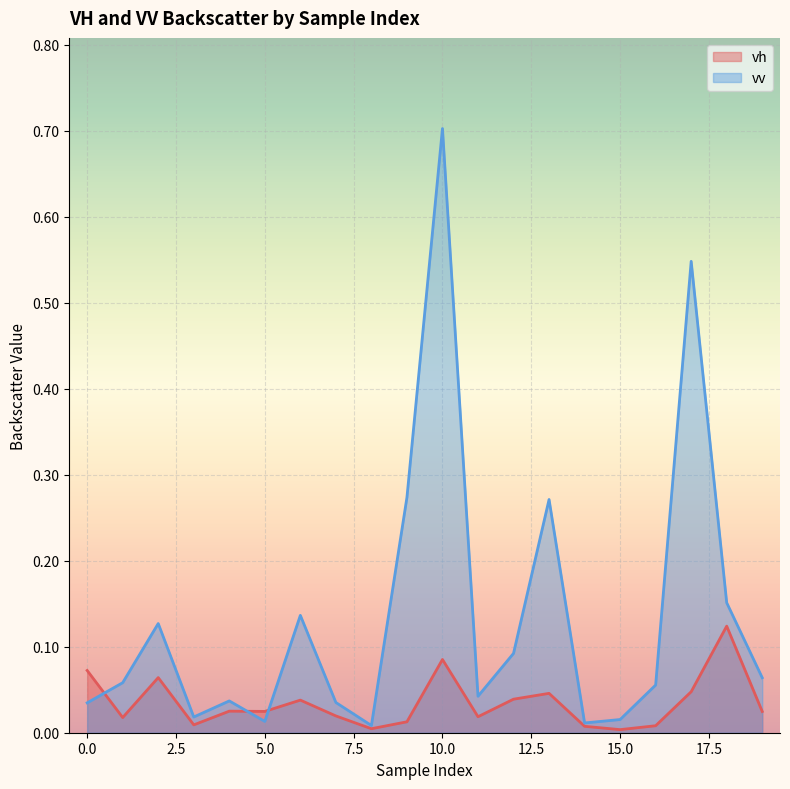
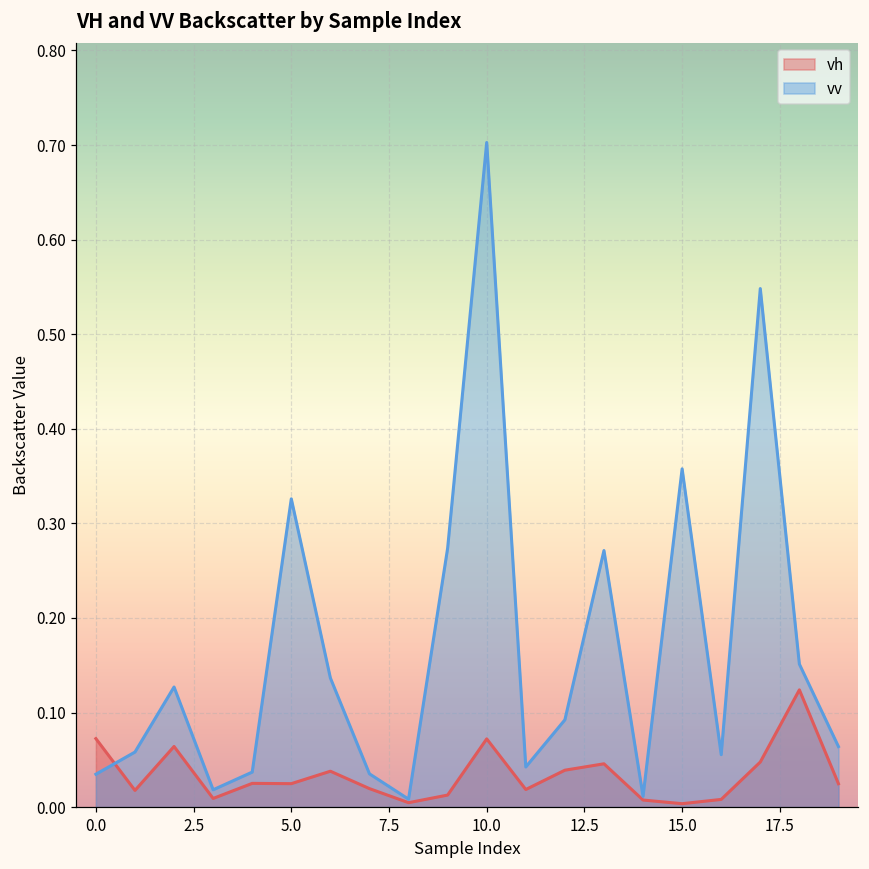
  {
    "vh": {
      "0.0": 0.07,
      "5.0": 0.02,
-     "10.0": 0.09,
+     "10.0": 0.07,
      "15.0": 0.00
    },
    "vv": {
      "0.0": 0.03,
-     "5.0": 0.01,
+     "5.0": 0.33,
      "10.0": 0.70,
-     "15.0": 0.02
+     "15.0": 0.36
    }
  }
